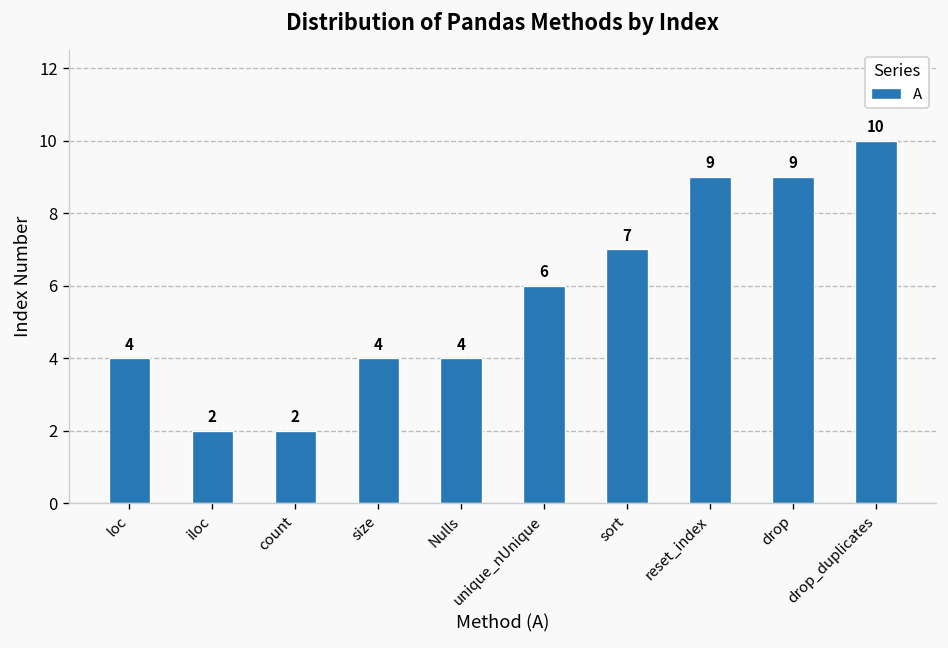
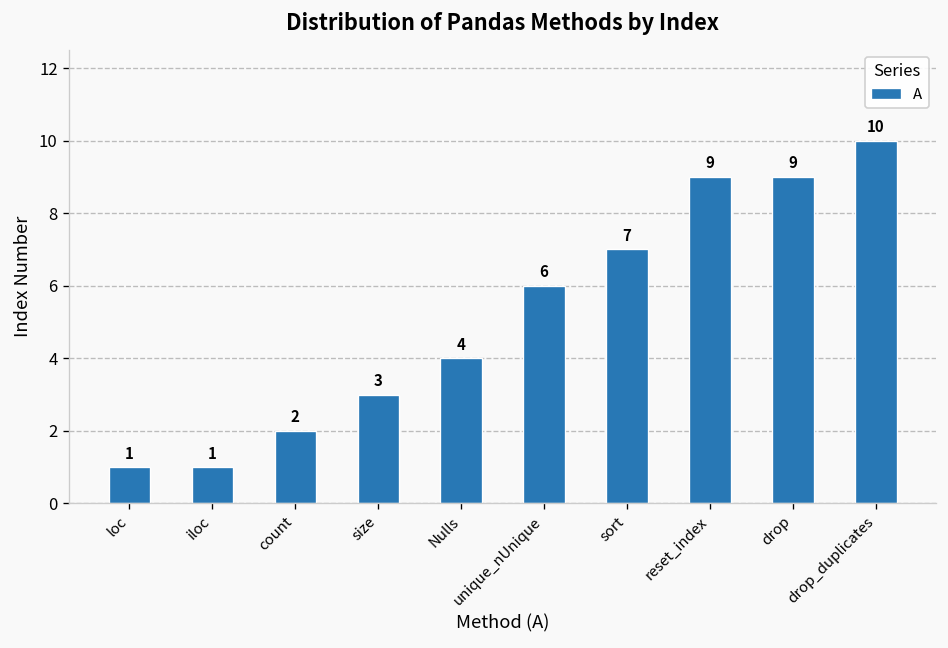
  {
-   "loc": 4,
-   "iloc": 2,
+   "loc": 1,
+   "iloc": 1,
    "count": 2,
-   "size": 4,
+   "size": 3,
    "Nulls": 4,
    "unique_nUnique": 6,
    "sort": 7,
    "reset_index": 9,
    "drop": 9,
    "drop_duplicates": 10
  }
